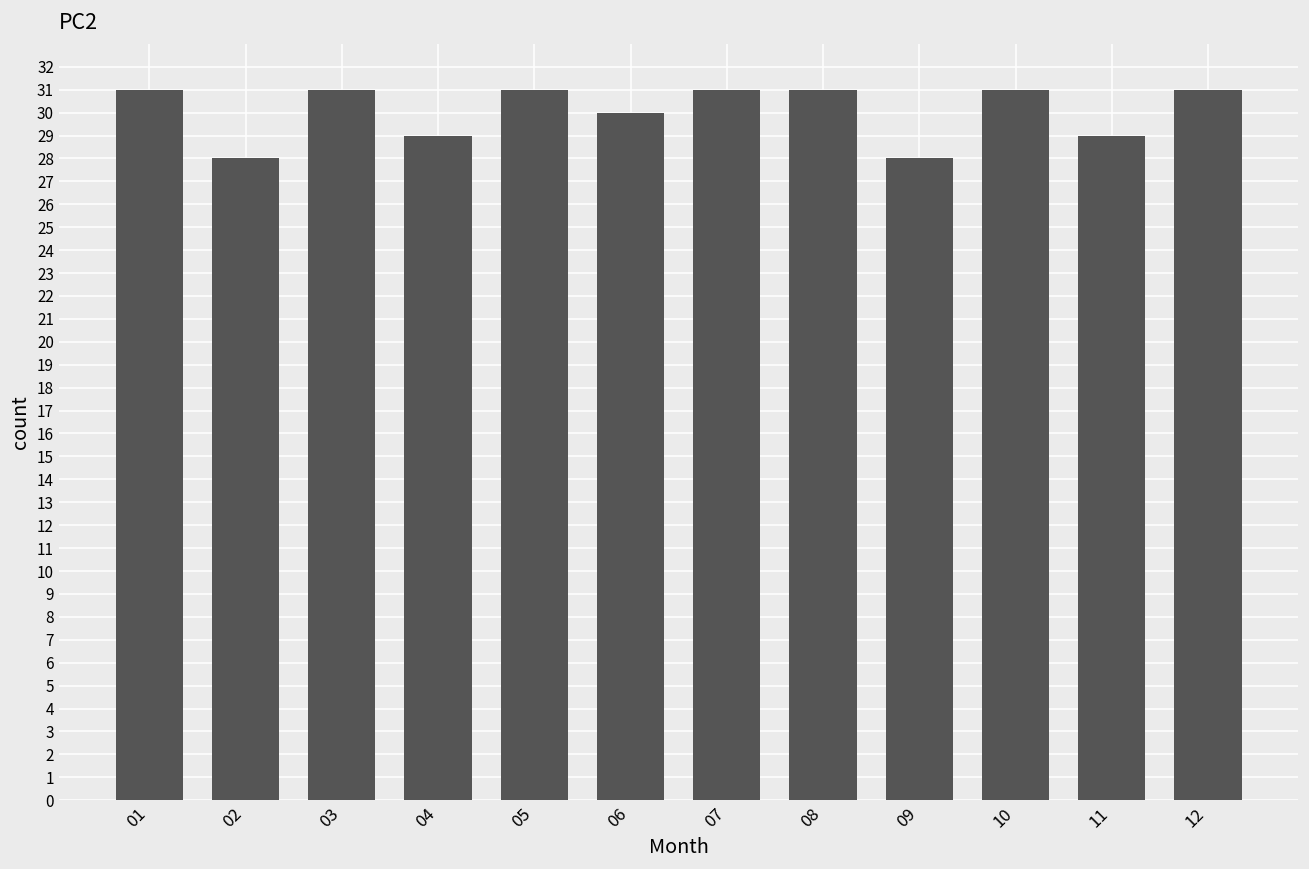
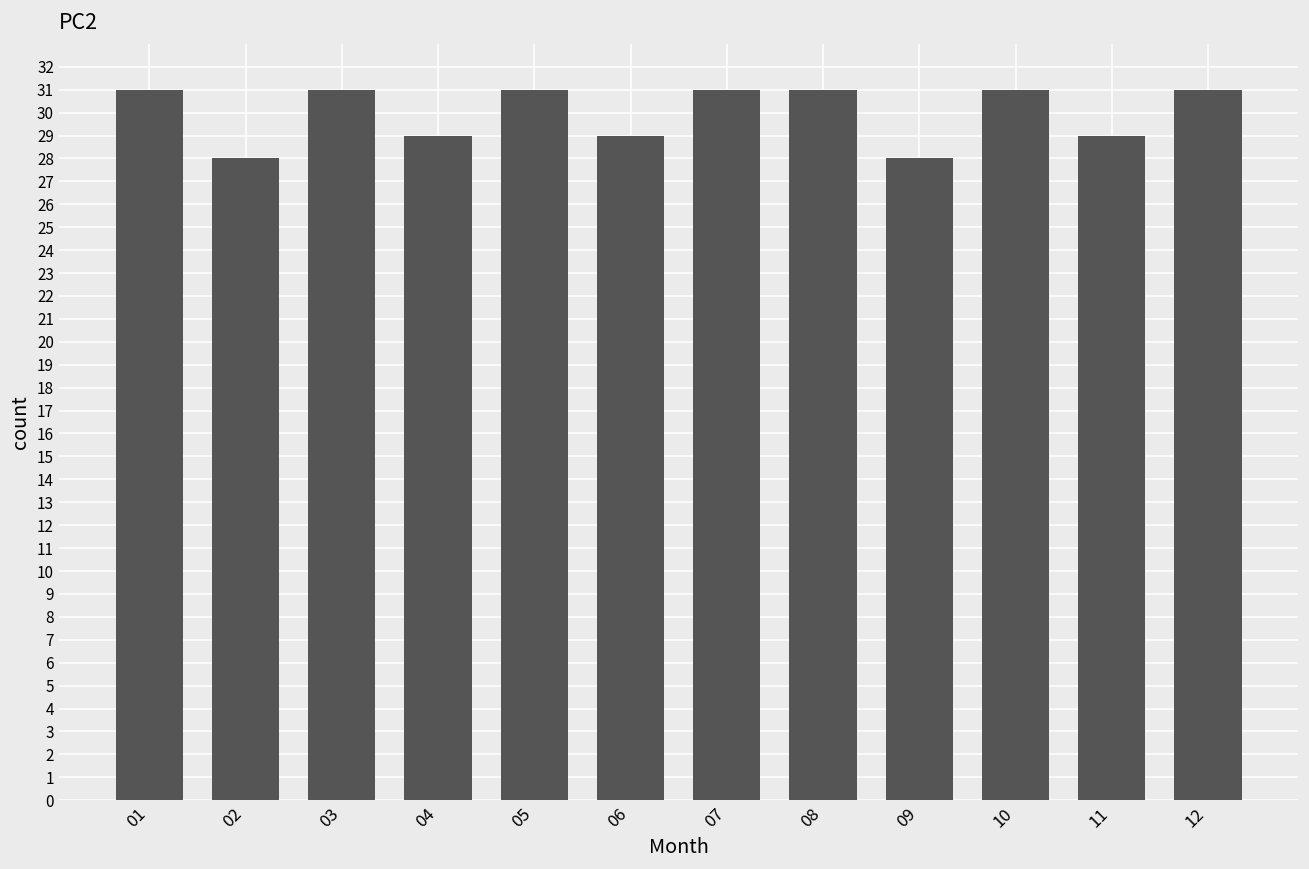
  {
    "01": 31,
    "02": 28,
    "03": 31,
    "04": 29,
    "05": 31,
-   "06": 30,
+   "06": 29,
    "07": 31,
    "08": 31,
    "09": 28,
    "10": 31,
    "11": 29,
    "12": 31
  }
